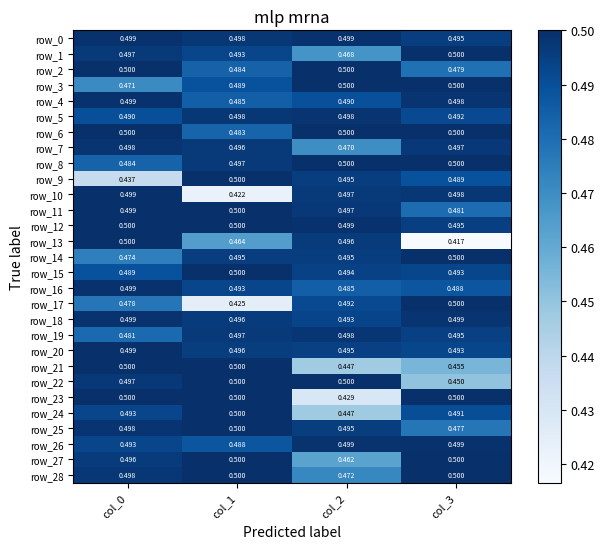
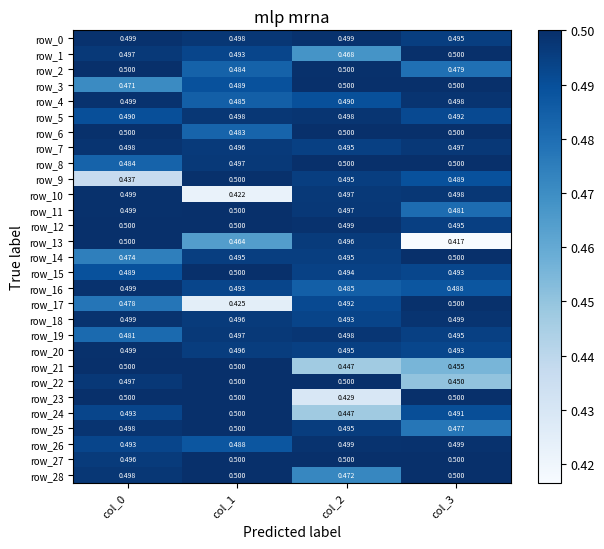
  {
    "row_0": {
      "col_0": 0.499,
      "col_1": 0.498,
      "col_2": 0.499,
      "col_3": 0.495
    },
    "row_1": {
      "col_0": 0.497,
      "col_1": 0.493,
      "col_2": 0.468,
      "col_3": 0.500
    },
    "row_2": {
      "col_0": 0.500,
      "col_1": 0.484,
      "col_2": 0.500,
      "col_3": 0.479
    },
    "row_3": {
      "col_0": 0.471,
      "col_1": 0.489,
      "col_2": 0.500,
      "col_3": 0.500
    },
    "row_4": {
      "col_0": 0.499,
      "col_1": 0.485,
      "col_2": 0.490,
      "col_3": 0.498
    },
    "row_5": {
      "col_0": 0.490,
      "col_1": 0.498,
      "col_2": 0.498,
      "col_3": 0.492
    },
    "row_6": {
      "col_0": 0.500,
      "col_1": 0.483,
      "col_2": 0.500,
      "col_3": 0.500
    },
    "row_7": {
      "col_0": 0.498,
      "col_1": 0.496,
-     "col_2": 0.470,
+     "col_2": 0.495,
      "col_3": 0.497
    },
    "row_8": {
      "col_0": 0.484,
      "col_1": 0.497,
      "col_2": 0.500,
      "col_3": 0.500
    },
    "row_9": {
      "col_0": 0.437,
      "col_1": 0.500,
      "col_2": 0.495,
      "col_3": 0.489
    },
    "row_10": {
      "col_0": 0.499,
      "col_1": 0.422,
      "col_2": 0.497,
      "col_3": 0.498
    },
    "row_11": {
      "col_0": 0.499,
      "col_1": 0.500,
      "col_2": 0.497,
      "col_3": 0.481
    },
    "row_12": {
      "col_0": 0.500,
      "col_1": 0.500,
      "col_2": 0.499,
      "col_3": 0.495
    },
    "row_13": {
      "col_0": 0.500,
      "col_1": 0.464,
      "col_2": 0.496,
      "col_3": 0.417
    },
    "row_14": {
      "col_0": 0.474,
      "col_1": 0.495,
      "col_2": 0.495,
      "col_3": 0.500
    },
    "row_15": {
      "col_0": 0.489,
      "col_1": 0.500,
      "col_2": 0.494,
      "col_3": 0.493
    },
    "row_16": {
      "col_0": 0.499,
      "col_1": 0.493,
      "col_2": 0.485,
      "col_3": 0.488
    },
    "row_17": {
      "col_0": 0.478,
      "col_1": 0.425,
      "col_2": 0.492,
      "col_3": 0.500
    },
    "row_18": {
      "col_0": 0.499,
      "col_1": 0.496,
      "col_2": 0.493,
      "col_3": 0.499
    },
    "row_19": {
      "col_0": 0.481,
      "col_1": 0.497,
      "col_2": 0.498,
      "col_3": 0.495
    },
    "row_20": {
      "col_0": 0.499,
      "col_1": 0.496,
      "col_2": 0.495,
      "col_3": 0.493
    },
    "row_21": {
      "col_0": 0.500,
      "col_1": 0.500,
      "col_2": 0.447,
      "col_3": 0.455
    },
    "row_22": {
      "col_0": 0.497,
      "col_1": 0.500,
      "col_2": 0.500,
      "col_3": 0.450
    },
    "row_23": {
      "col_0": 0.500,
      "col_1": 0.500,
      "col_2": 0.429,
      "col_3": 0.500
    },
    "row_24": {
      "col_0": 0.493,
      "col_1": 0.500,
      "col_2": 0.447,
      "col_3": 0.491
    },
    "row_25": {
      "col_0": 0.498,
      "col_1": 0.500,
      "col_2": 0.495,
      "col_3": 0.477
    },
    "row_26": {
      "col_0": 0.493,
      "col_1": 0.488,
      "col_2": 0.499,
      "col_3": 0.499
    },
    "row_27": {
      "col_0": 0.496,
      "col_1": 0.500,
-     "col_2": 0.462,
+     "col_2": 0.500,
      "col_3": 0.500
    },
    "row_28": {
      "col_0": 0.498,
      "col_1": 0.500,
      "col_2": 0.472,
      "col_3": 0.500
    }
  }
